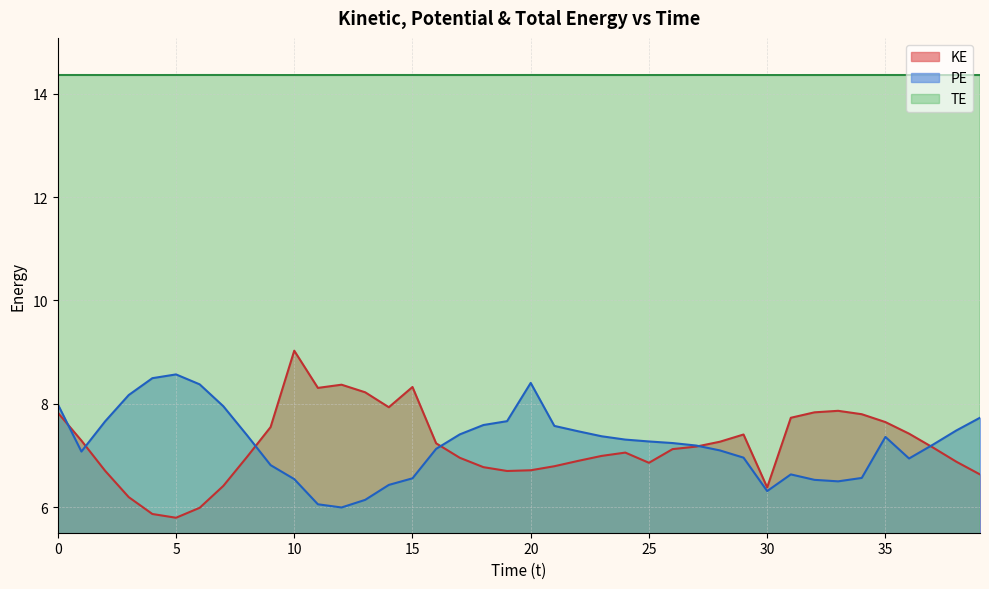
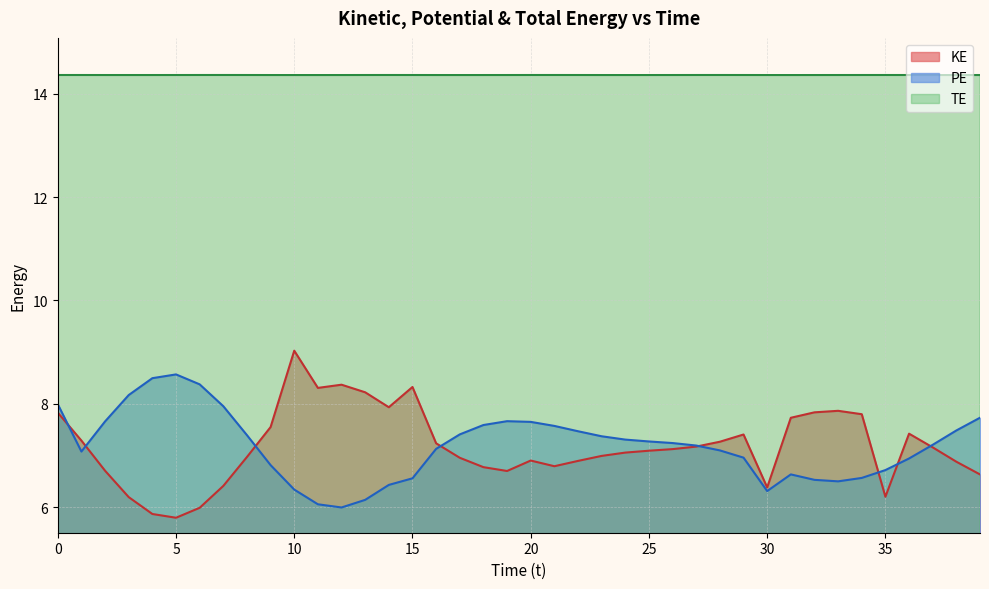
  {
    "KE": {
      "0": 7.8,
      "5": 5.8,
      "10": 9.0,
      "15": 8.3,
-     "20": 6.7,
-     "25": 6.9,
+     "20": 6.9,
+     "25": 7.1,
      "30": 6.4,
-     "35": 7.6
+     "35": 6.2
    },
    "PE": {
      "0": 8.0,
      "5": 8.6,
-     "10": 6.5,
+     "10": 6.3,
      "15": 6.6,
-     "20": 8.4,
+     "20": 7.7,
      "25": 7.3,
      "30": 6.3,
-     "35": 7.4
+     "35": 6.7
    },
    "TE": {
      "0": 14.4,
      "5": 14.4,
      "10": 14.4,
      "15": 14.4,
      "20": 14.4,
      "25": 14.4,
      "30": 14.4,
      "35": 14.4
    }
  }
